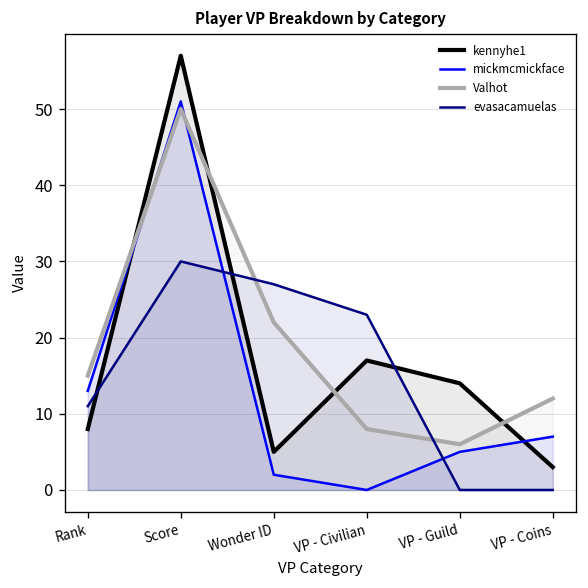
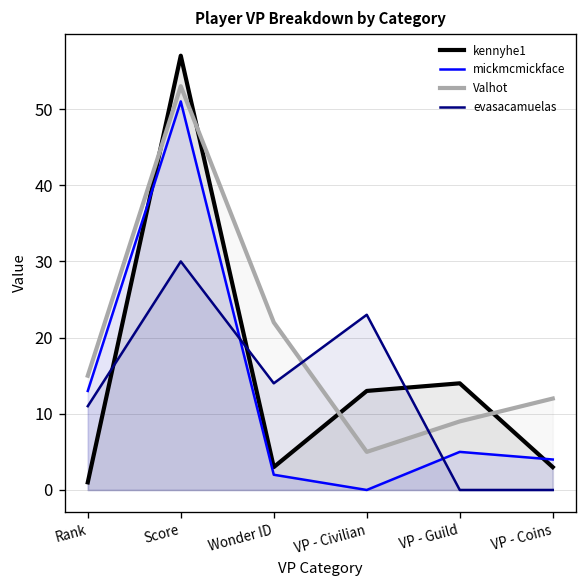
  {
    "kennyhe1": {
-     "Rank": 8,
+     "Rank": 1,
      "Score": 57,
-     "Wonder ID": 5,
-     "VP - Civilian": 17,
+     "Wonder ID": 3,
+     "VP - Civilian": 13,
      "VP - Guild": 14,
      "VP - Coins": 3
    },
    "mickmcmickface": {
      "Rank": 13,
      "Score": 51,
      "Wonder ID": 2,
      "VP - Civilian": 0,
      "VP - Guild": 5,
-     "VP - Coins": 7
+     "VP - Coins": 4
    },
    "Valhot": {
      "Rank": 15,
-     "Score": 50,
+     "Score": 53,
      "Wonder ID": 22,
-     "VP - Civilian": 8,
-     "VP - Guild": 6,
+     "VP - Civilian": 5,
+     "VP - Guild": 9,
      "VP - Coins": 12
    },
    "evasacamuelas": {
      "Rank": 11,
      "Score": 30,
-     "Wonder ID": 27,
+     "Wonder ID": 14,
      "VP - Civilian": 23,
      "VP - Guild": 0,
      "VP - Coins": 0
    }
  }
